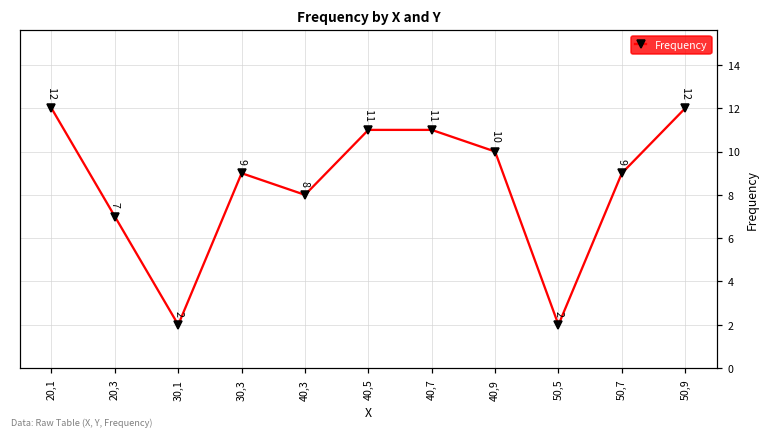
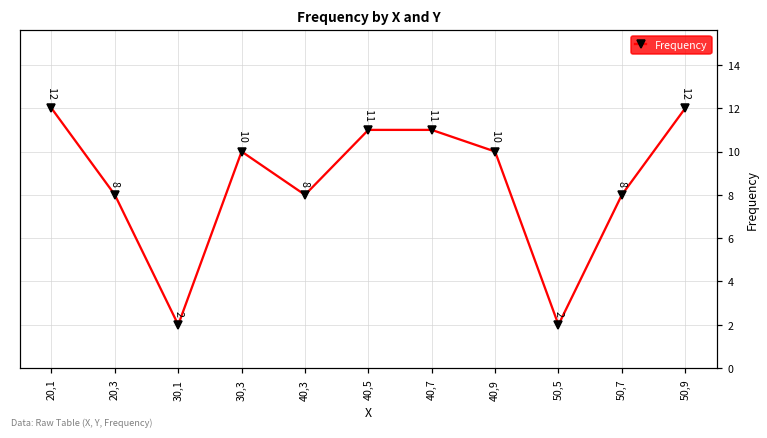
  {
    "20,1": 12,
-   "20,3": 7,
+   "20,3": 8,
    "30,1": 2,
-   "30,3": 9,
+   "30,3": 10,
    "40,3": 8,
    "40,5": 11,
    "40,7": 11,
    "40,9": 10,
    "50,5": 2,
-   "50,7": 9,
+   "50,7": 8,
    "50,9": 12
  }
